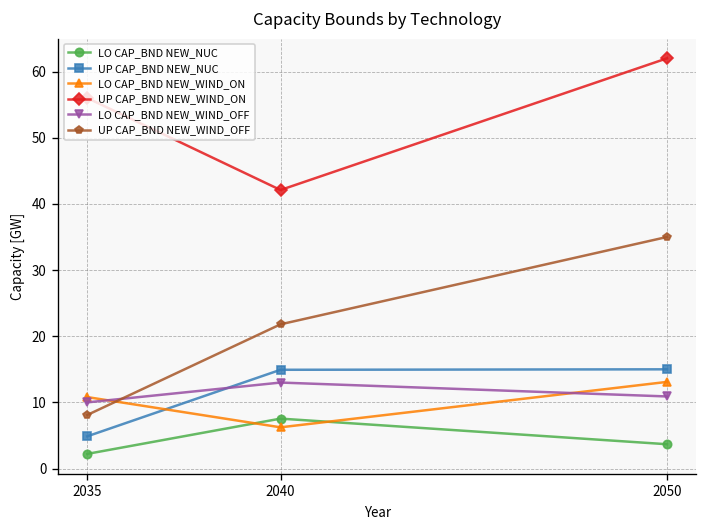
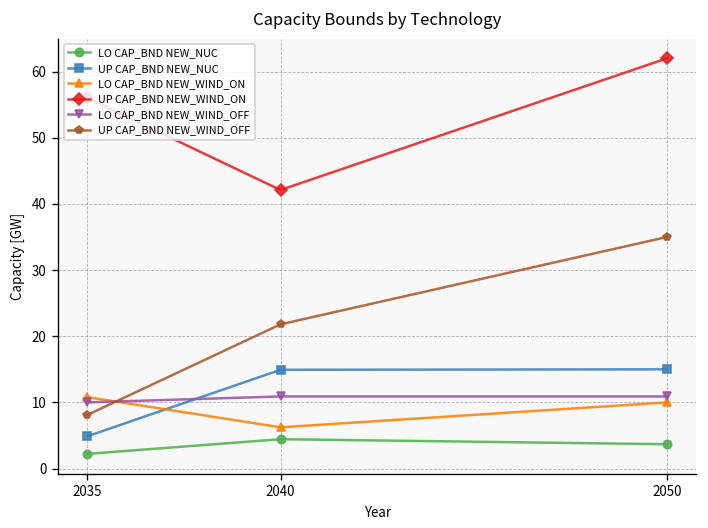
  {
    "LO CAP_BND NEW_NUC": {
      "2035": 2,
-     "2040": 8,
+     "2040": 4,
      "2050": 4
    },
    "UP CAP_BND NEW_NUC": {
      "2035": 5,
      "2040": 15,
      "2050": 15
    },
    "LO CAP_BND NEW_WIND_ON": {
      "2035": 11,
      "2040": 6,
-     "2050": 13
+     "2050": 10
    },
    "UP CAP_BND NEW_WIND_ON": {
      "2040": 42,
      "2050": 62
    },
    "LO CAP_BND NEW_WIND_OFF": {
      "2035": 10,
-     "2040": 13,
+     "2040": 11,
      "2050": 11
    },
    "UP CAP_BND NEW_WIND_OFF": {
      "2035": 8,
      "2040": 22,
      "2050": 35
    }
  }
